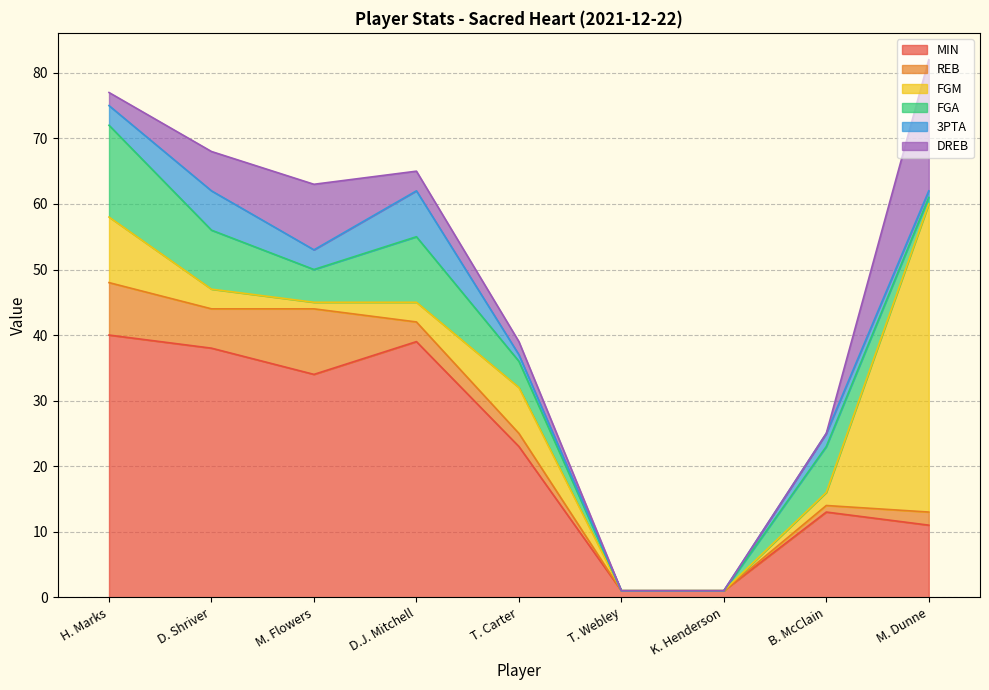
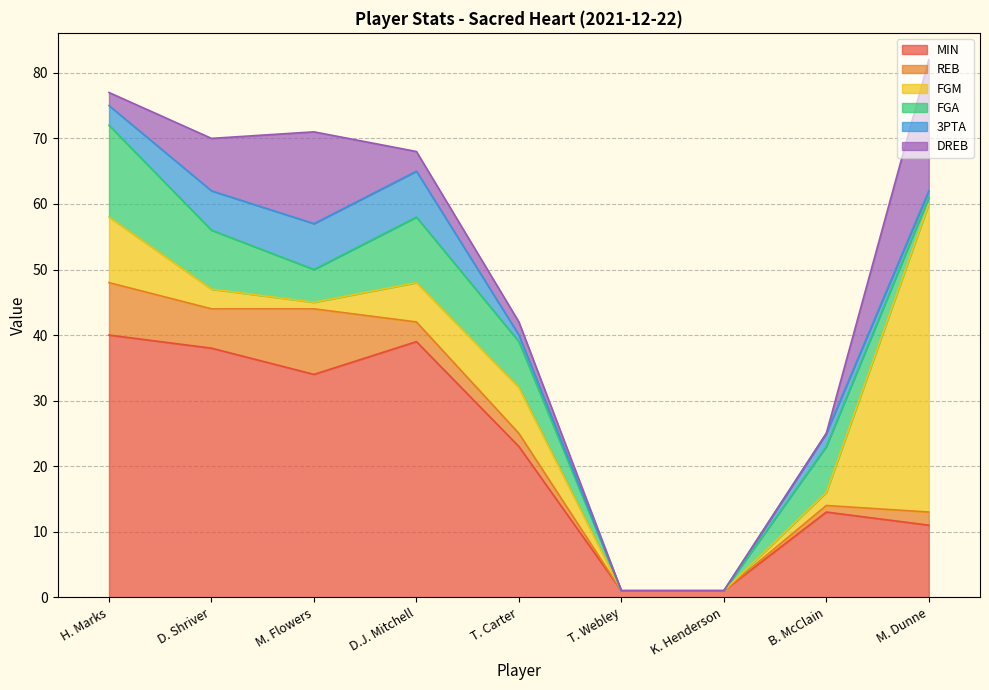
  {
    "FGM": {
      "H. Marks": 10,
      "D. Shriver": 3,
      "M. Flowers": 1,
-     "D.J. Mitchell": 3,
+     "D.J. Mitchell": 6,
      "T. Carter": 7,
      "B. McClain": 2,
      "M. Dunne": 47
    },
    "FGA": {
      "H. Marks": 14,
      "D. Shriver": 9,
      "M. Flowers": 5,
      "D.J. Mitchell": 10,
-     "T. Carter": 4,
+     "T. Carter": 7,
      "B. McClain": 7,
      "M. Dunne": 1
    },
    "3PTA": {
      "H. Marks": 3,
      "D. Shriver": 6,
-     "M. Flowers": 3,
+     "M. Flowers": 7,
      "D.J. Mitchell": 7,
      "T. Carter": 1,
      "M. Dunne": 1
    },
    "DREB": {
      "H. Marks": 2,
-     "D. Shriver": 6,
-     "M. Flowers": 10,
+     "D. Shriver": 8,
+     "M. Flowers": 14,
      "D.J. Mitchell": 3,
      "T. Carter": 2
    }
  }
